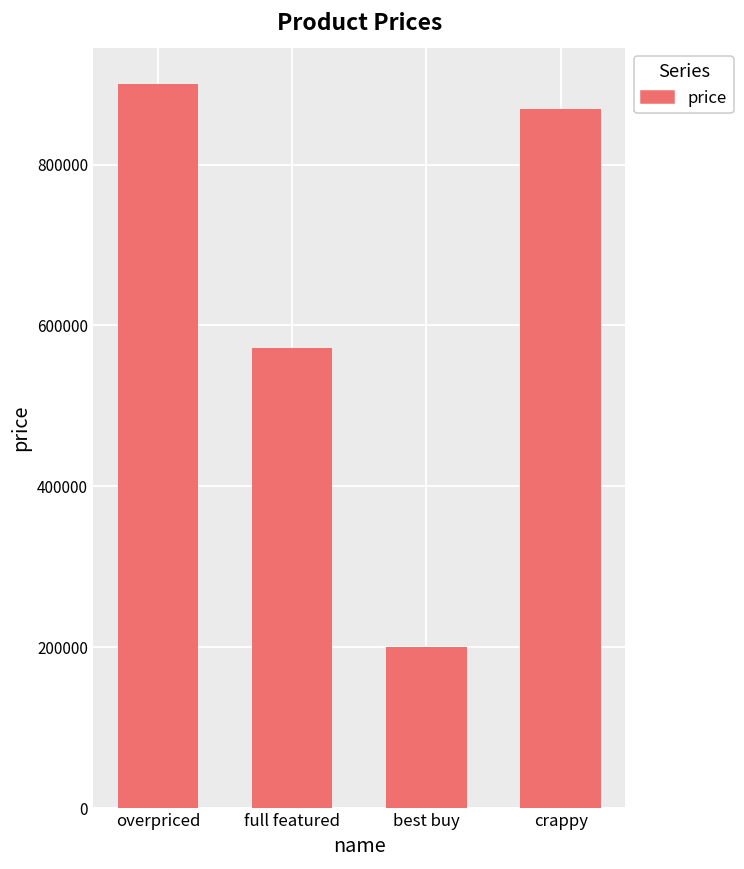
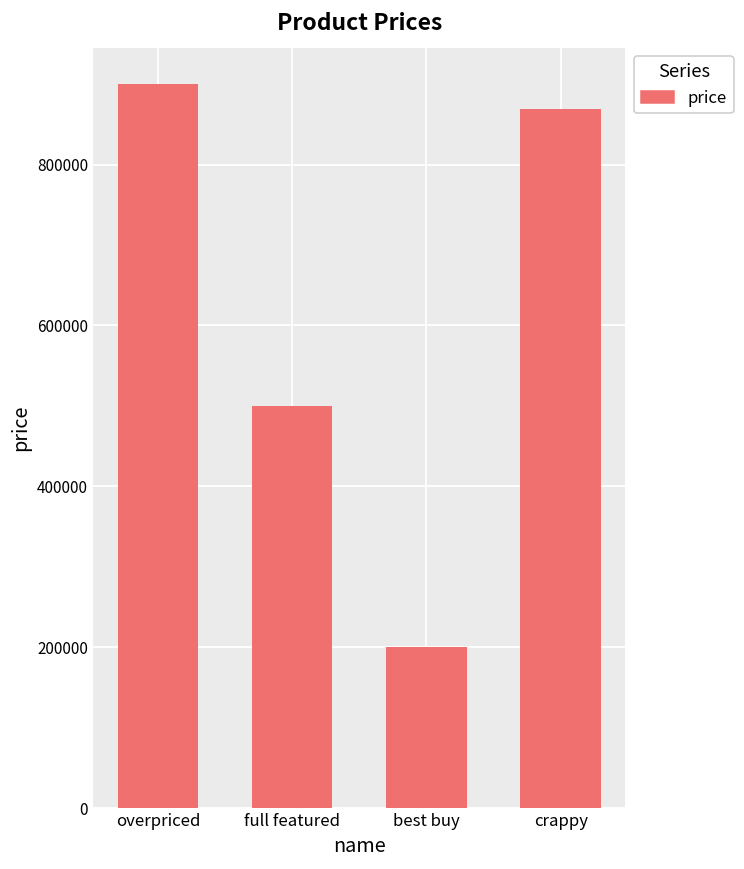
  {
    "overpriced": 900000,
-   "full featured": 570000,
+   "full featured": 500000,
    "best buy": 200000,
    "crappy": 870000
  }
